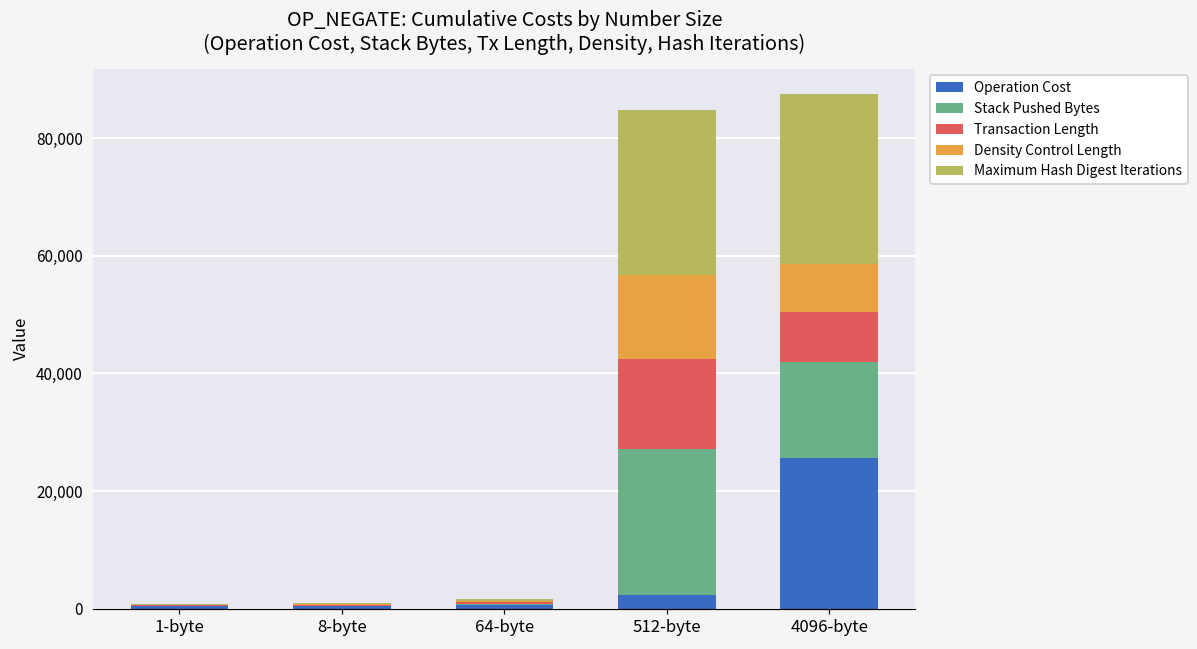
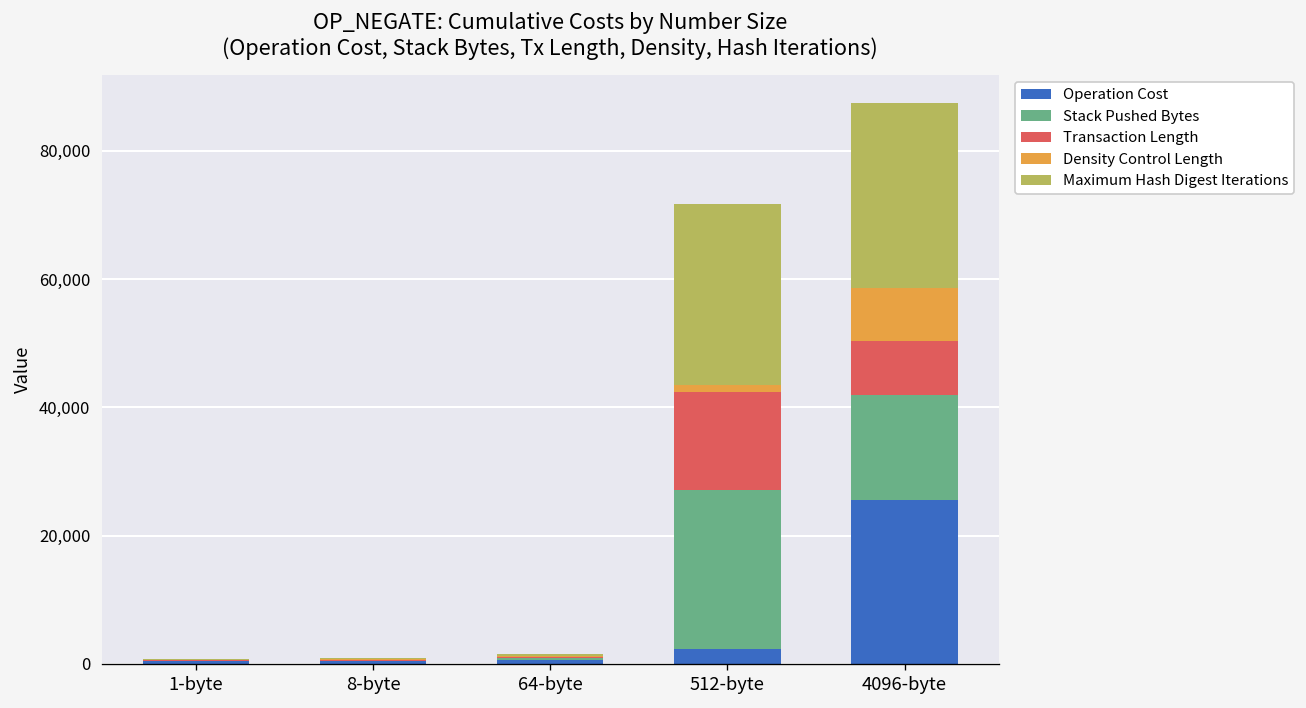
  {
    "Operation Cost": {
      "64-byte": "1,000",
      "512-byte": "2,000",
      "4096-byte": "26,000"
    },
    "Stack Pushed Bytes": {
      "512-byte": "25,000",
      "4096-byte": "16,000"
    },
    "Transaction Length": {
      "512-byte": "15,000",
      "4096-byte": "8,000"
    },
    "Density Control Length": {
-     "512-byte": "14,000",
+     "512-byte": "1,000",
      "4096-byte": "8,000"
    },
    "Maximum Hash Digest Iterations": {
      "512-byte": "28,000",
      "4096-byte": "29,000"
    }
  }
